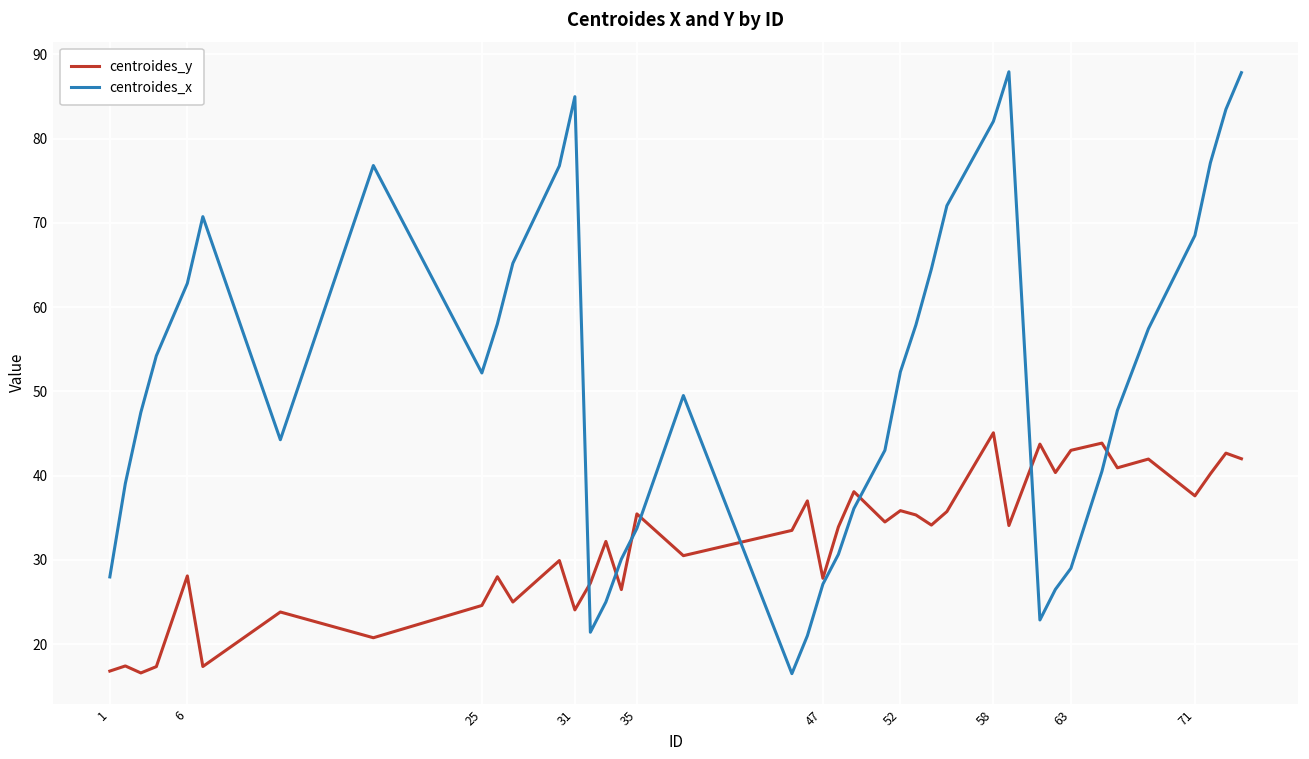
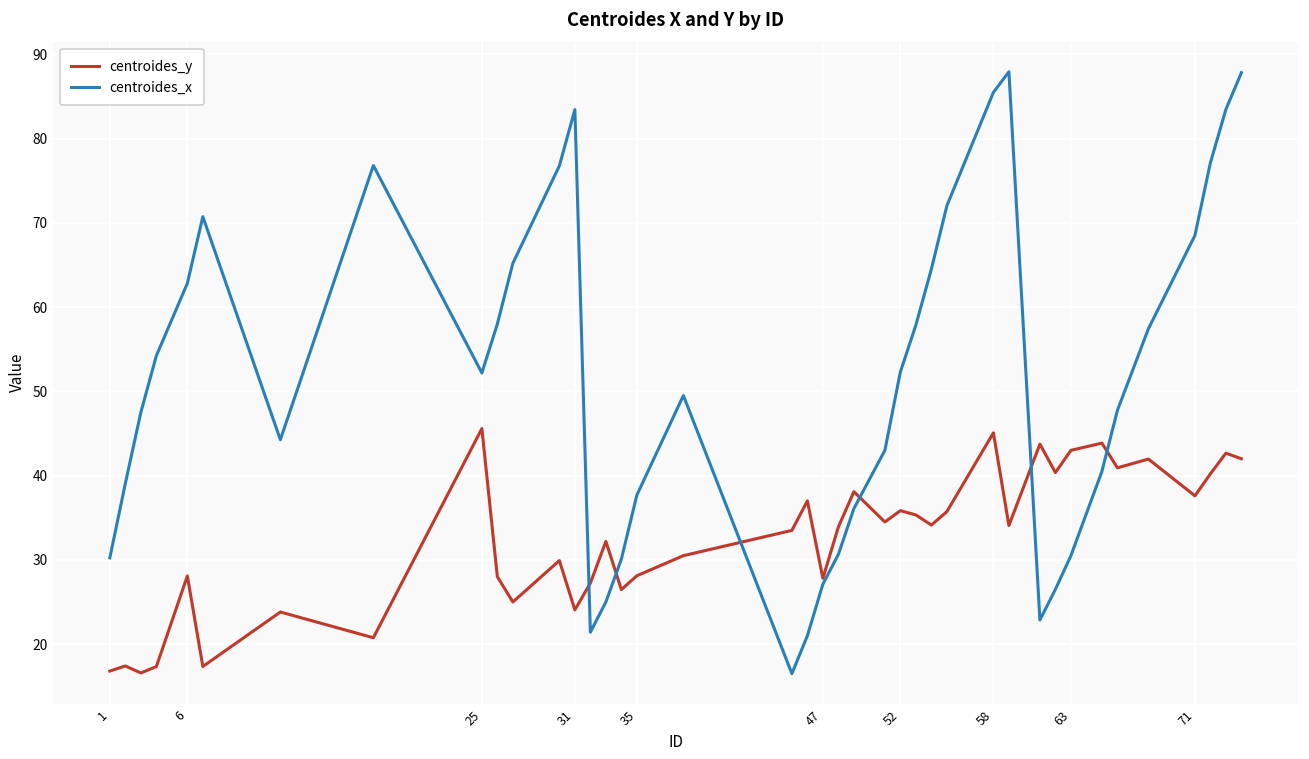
  {
    "centroides_y": {
      "1": 17,
      "6": 28,
-     "25": 25,
+     "25": 46,
      "31": 24,
-     "35": 35,
+     "35": 28,
      "47": 28,
      "52": 36,
      "58": 45,
      "63": 43,
      "71": 38
    },
    "centroides_x": {
-     "1": 28,
+     "1": 30,
      "6": 63,
      "25": 52,
-     "31": 85,
-     "35": 34,
+     "31": 83,
+     "35": 38,
      "47": 27,
      "52": 52,
-     "58": 82,
-     "63": 29,
+     "58": 85,
+     "63": 31,
      "71": 69
    }
  }
